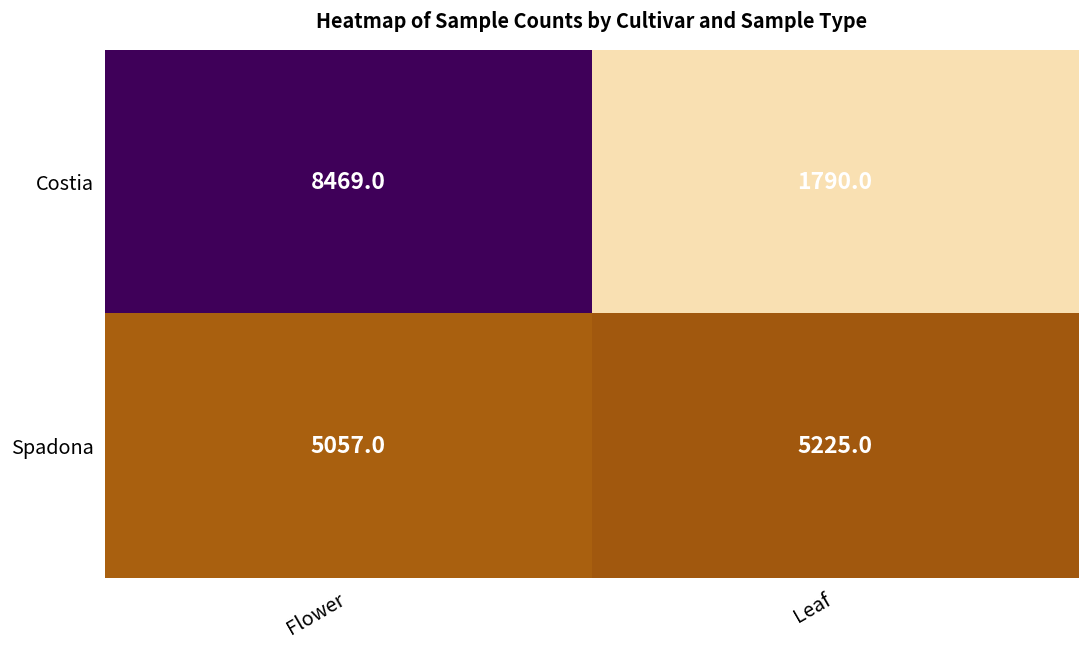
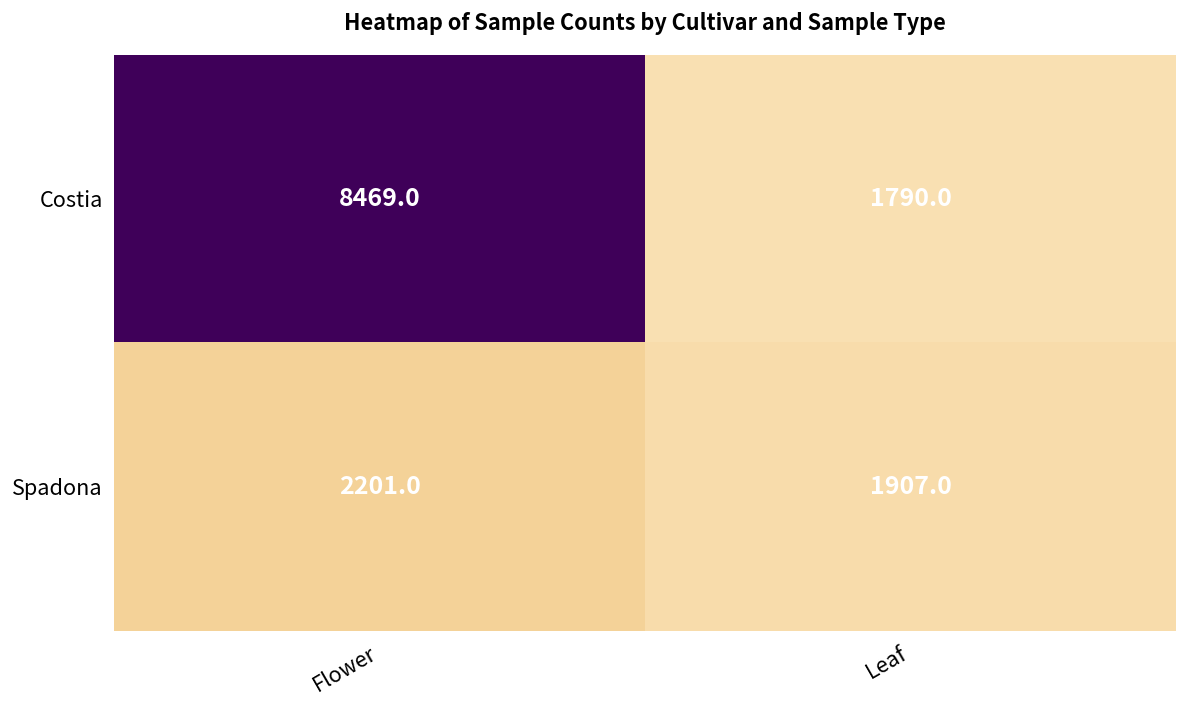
  {
    "Costia": {
      "Flower": 8469.0,
      "Leaf": 1790.0
    },
    "Spadona": {
-     "Flower": 5057.0,
-     "Leaf": 5225.0
+     "Flower": 2201.0,
+     "Leaf": 1907.0
    }
  }
